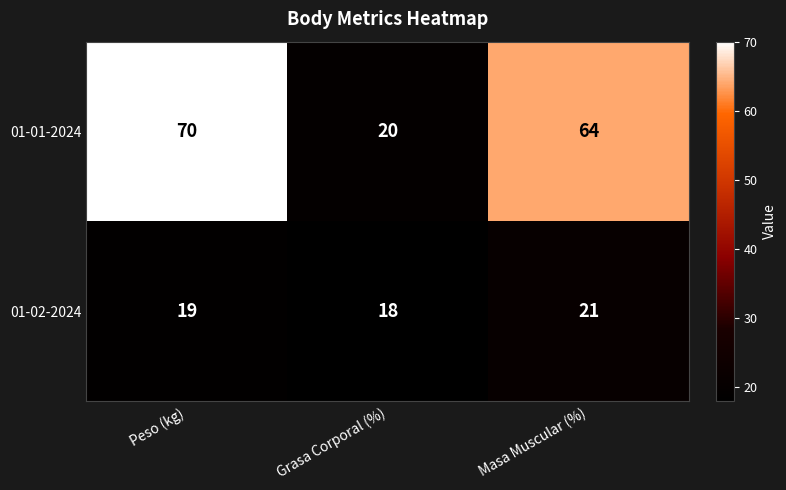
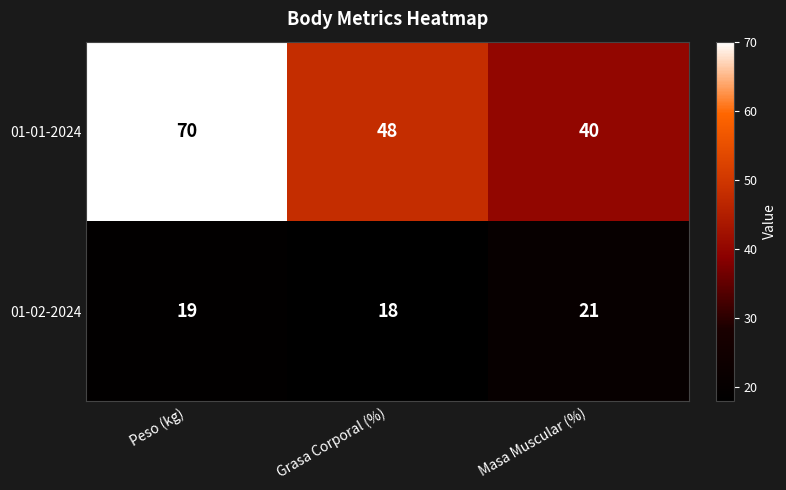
  {
    "01-01-2024": {
      "Peso (kg)": 70,
-     "Grasa Corporal (%)": 20,
-     "Masa Muscular (%)": 64
+     "Grasa Corporal (%)": 48,
+     "Masa Muscular (%)": 40
    },
    "01-02-2024": {
      "Peso (kg)": 19,
      "Grasa Corporal (%)": 18,
      "Masa Muscular (%)": 21
    }
  }
